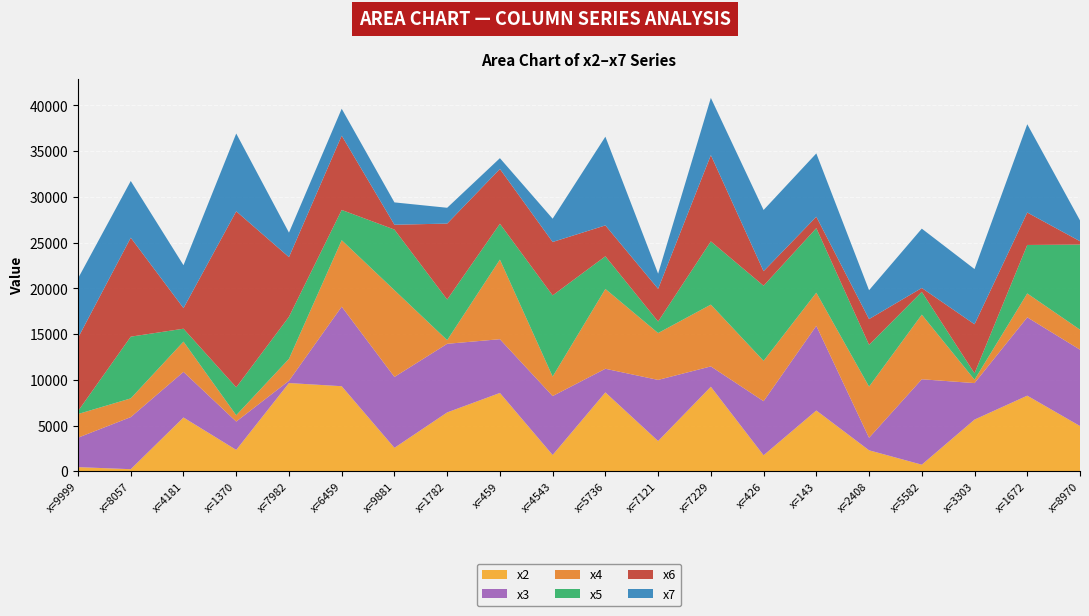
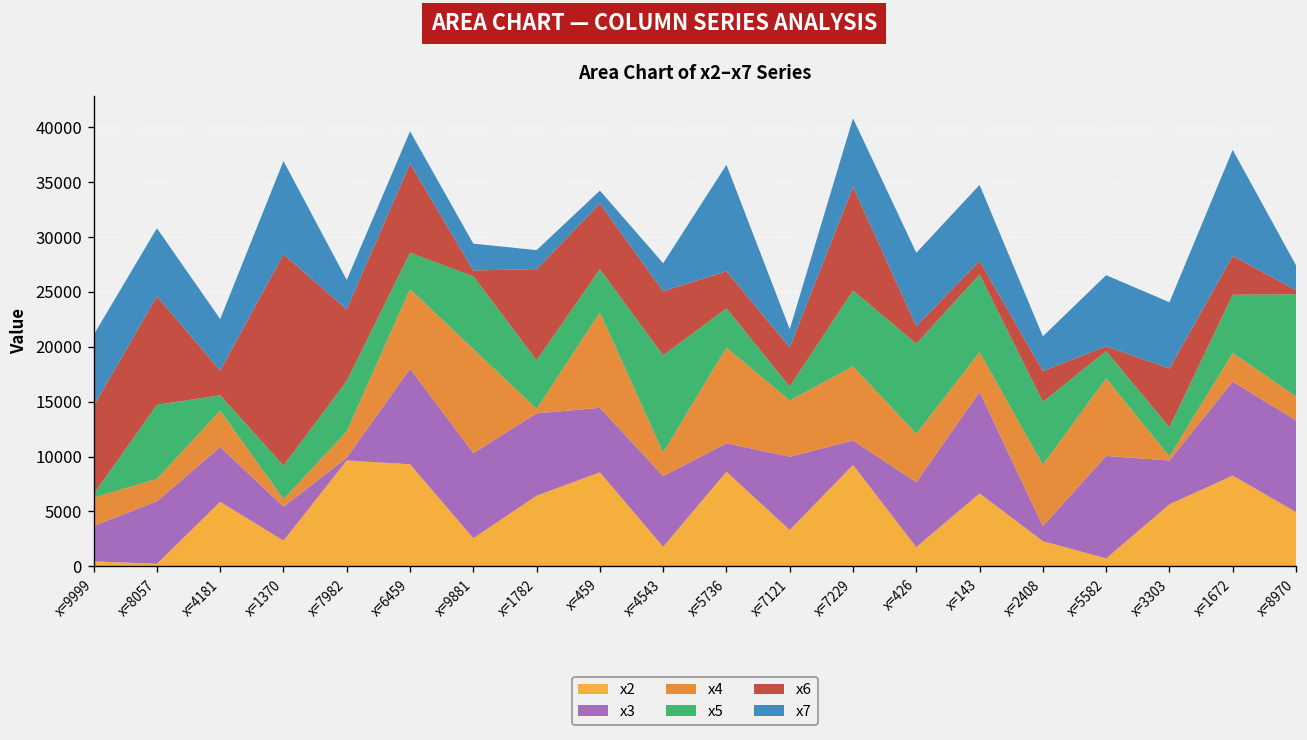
  {
    "x3": {
      "x=9999": 3000,
      "x=8057": 6000,
      "x=4181": 5000,
      "x=1370": 3000,
      "x=6459": 9000,
      "x=9881": 8000,
      "x=1782": 8000,
      "x=459": 6000,
      "x=4543": 6000,
      "x=5736": 3000,
      "x=7121": 7000,
      "x=7229": 2000,
      "x=426": 6000,
      "x=143": 9000,
      "x=2408": 1000,
      "x=5582": 9000,
      "x=3303": 4000,
      "x=1672": 9000,
      "x=8970": 8000
    },
    "x5": {
      "x=9999": 0,
      "x=8057": 7000,
      "x=4181": 1000,
      "x=1370": 3000,
      "x=7982": 5000,
      "x=6459": 3000,
      "x=9881": 7000,
      "x=1782": 4000,
      "x=459": 4000,
      "x=4543": 9000,
      "x=5736": 4000,
      "x=7121": 1000,
      "x=7229": 7000,
      "x=426": 8000,
      "x=143": 7000,
-     "x=2408": 5000,
+     "x=2408": 6000,
      "x=5582": 2000,
-     "x=3303": 1000,
+     "x=3303": 3000,
      "x=1672": 5000,
      "x=8970": 9000
    },
    "x6": {
      "x=9999": 8000,
-     "x=8057": 11000,
+     "x=8057": 10000,
      "x=4181": 2000,
      "x=1370": 19000,
      "x=7982": 7000,
      "x=6459": 8000,
      "x=9881": 1000,
      "x=1782": 8000,
      "x=459": 6000,
      "x=4543": 6000,
      "x=5736": 3000,
      "x=7121": 4000,
      "x=7229": 9000,
      "x=426": 2000,
      "x=143": 1000,
      "x=2408": 3000,
      "x=5582": 0,
      "x=3303": 5000,
      "x=1672": 4000,
      "x=8970": 0
    },
    "x7": {
      "x=9999": 6000,
      "x=8057": 6000,
      "x=4181": 5000,
      "x=1370": 9000,
      "x=7982": 3000,
      "x=6459": 3000,
      "x=9881": 2000,
      "x=1782": 2000,
      "x=459": 1000,
      "x=4543": 3000,
      "x=5736": 10000,
      "x=7121": 2000,
      "x=7229": 6000,
      "x=426": 7000,
      "x=143": 7000,
      "x=2408": 3000,
      "x=5582": 6000,
      "x=3303": 6000,
      "x=1672": 10000,
      "x=8970": 2000
    }
  }
